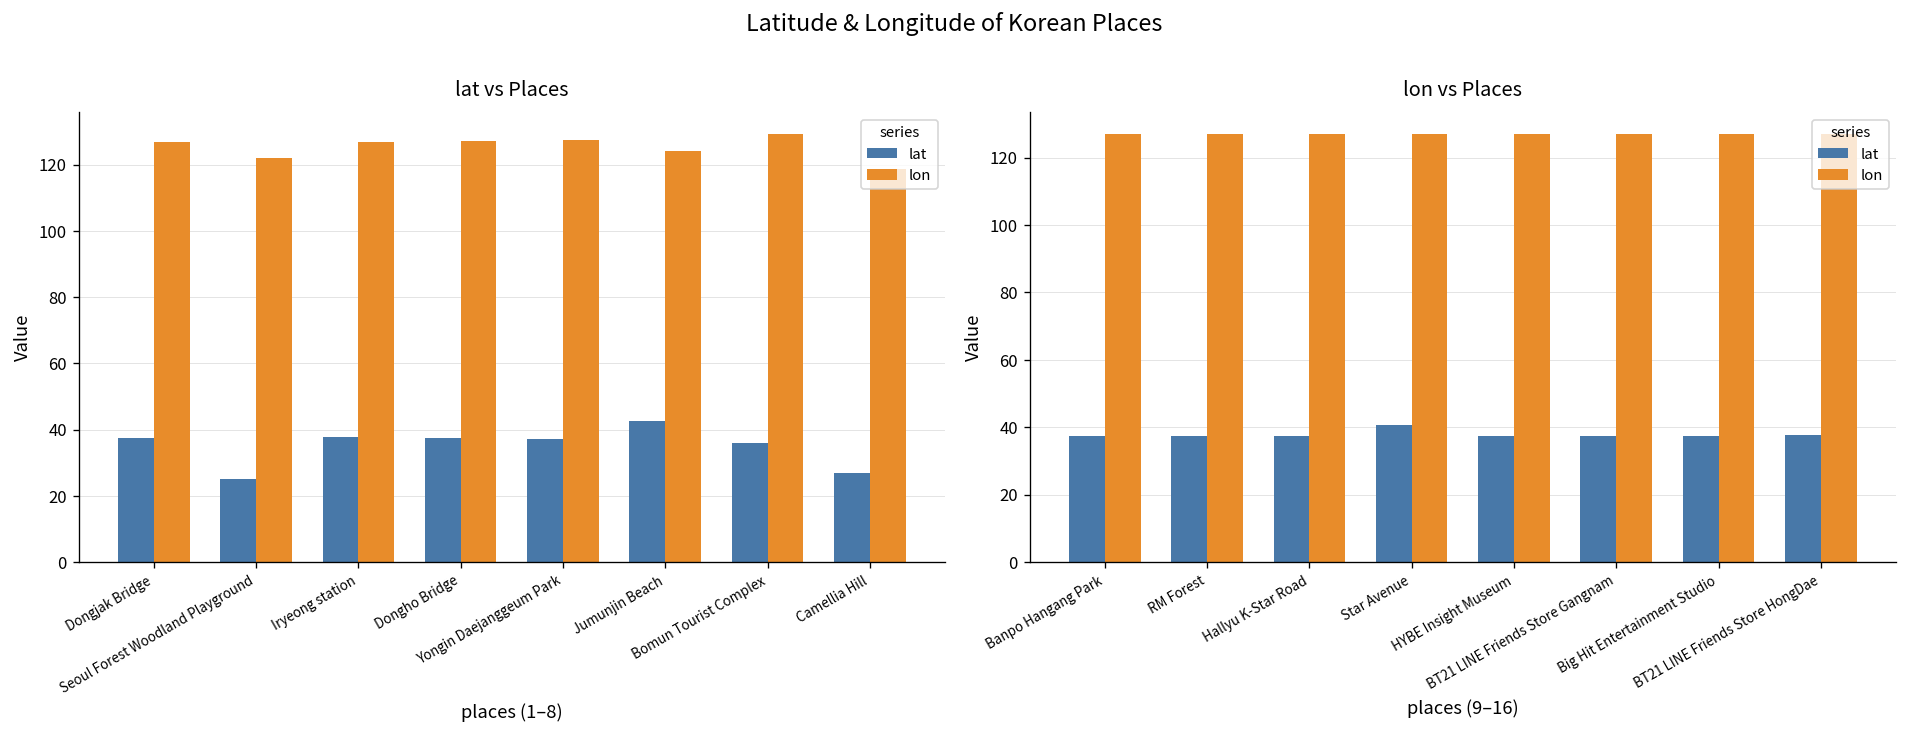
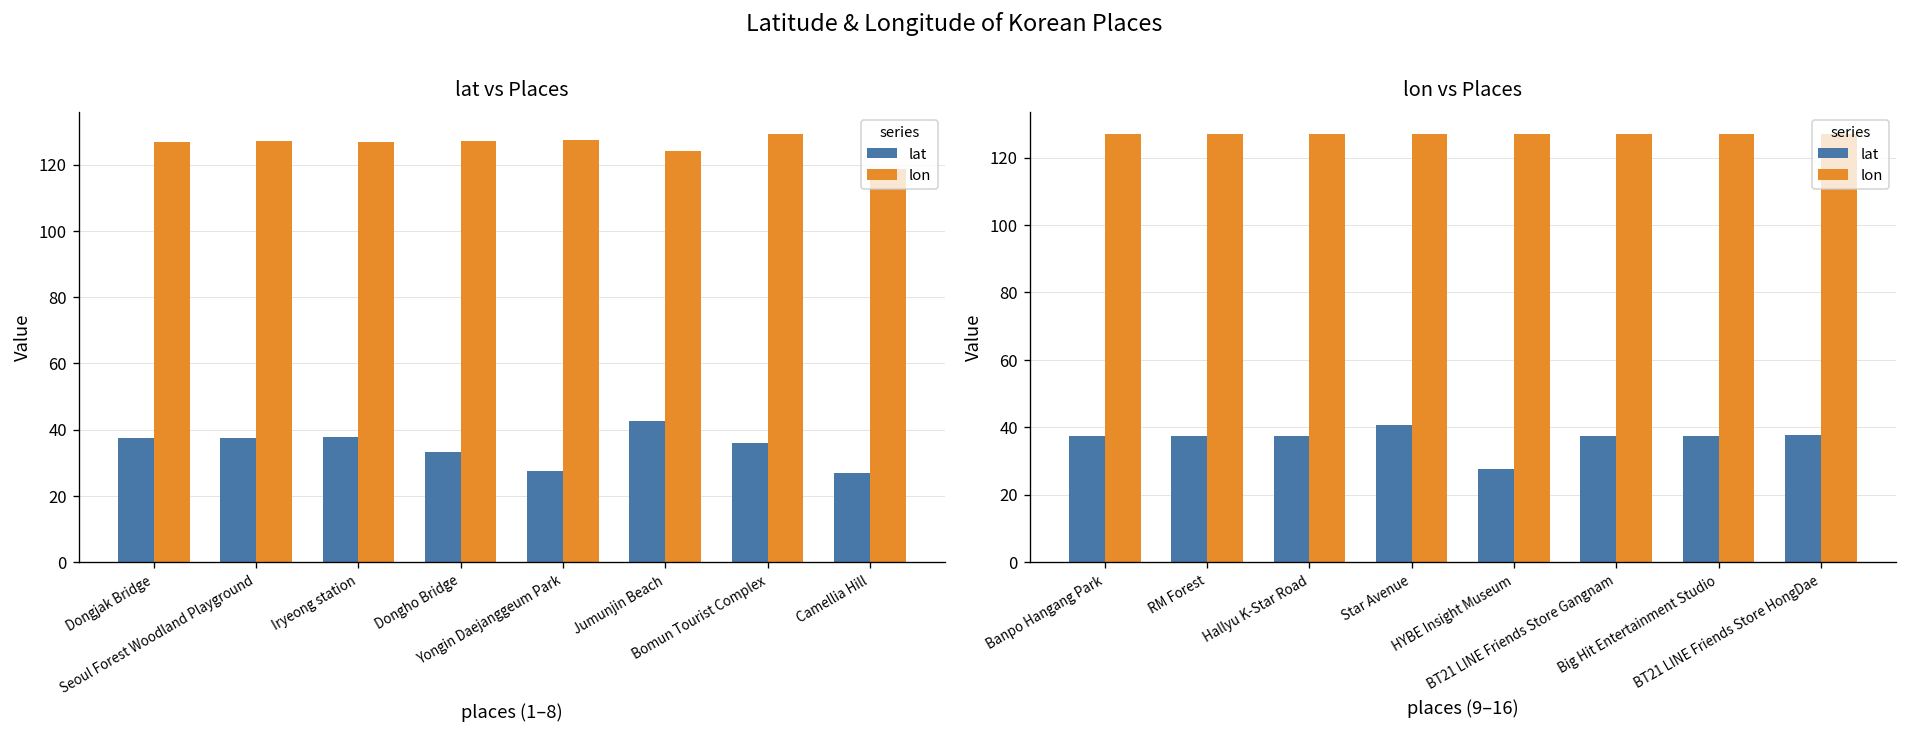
  {
    "lat vs Places": {
      "lat": {
        "Dongjak Bridge": 38,
-       "Seoul Forest Woodland Playground": 25,
+       "Seoul Forest Woodland Playground": 38,
        "Iryeong station": 38,
-       "Dongho Bridge": 38,
-       "Yongin Daejanggeum Park": 37,
+       "Dongho Bridge": 33,
+       "Yongin Daejanggeum Park": 27,
        "Jumunjin Beach": 42,
        "Bomun Tourist Complex": 36,
        "Camellia Hill": 27
      },
      "lon": {
        "Dongjak Bridge": 127,
-       "Seoul Forest Woodland Playground": 122,
+       "Seoul Forest Woodland Playground": 127,
        "Iryeong station": 127,
        "Dongho Bridge": 127,
        "Yongin Daejanggeum Park": 127,
        "Jumunjin Beach": 124,
        "Bomun Tourist Complex": 129
      }
    },
    "lon vs Places": {
      "lat": {
        "Banpo Hangang Park": 38,
        "RM Forest": 38,
        "Hallyu K-Star Road": 38,
        "Star Avenue": 41,
-       "HYBE Insight Museum": 38,
+       "HYBE Insight Museum": 28,
        "BT21 LINE Friends Store Gangnam": 38,
        "Big Hit Entertainment Studio": 38,
        "BT21 LINE Friends Store HongDae": 38
      },
      "lon": {
        "Banpo Hangang Park": 127,
        "RM Forest": 127,
        "Hallyu K-Star Road": 127,
        "Star Avenue": 127,
        "HYBE Insight Museum": 127,
        "BT21 LINE Friends Store Gangnam": 127,
        "Big Hit Entertainment Studio": 127
      }
    }
  }
